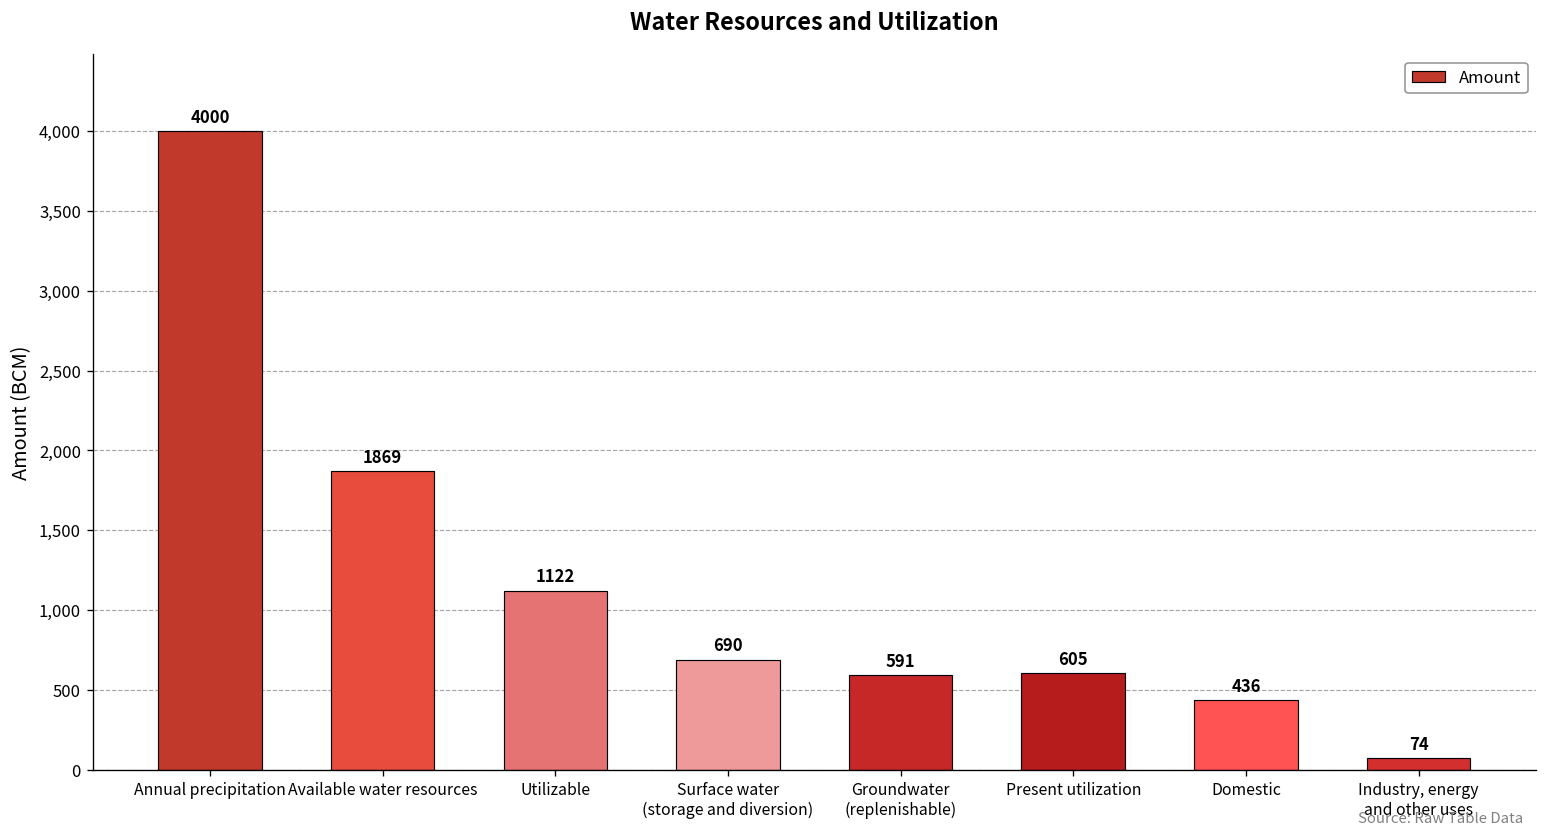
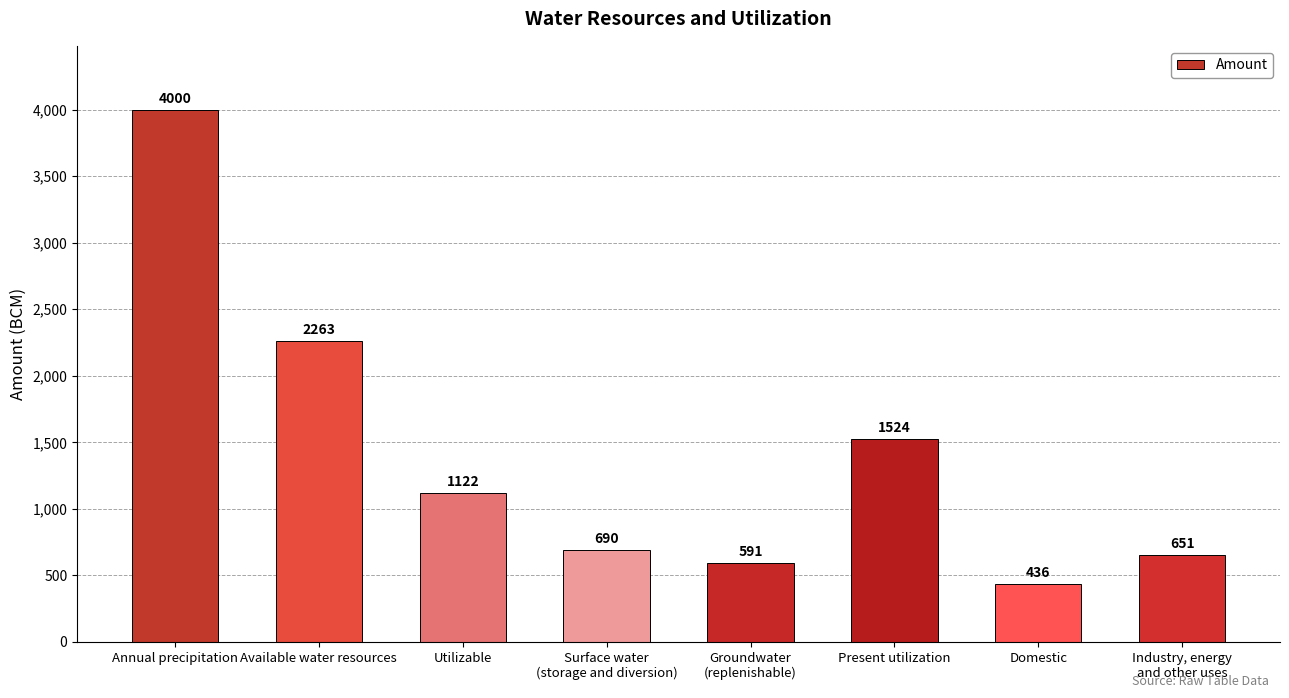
  {
    "Annual precipitation": 4000,
-   "Available water resources": 1869,
+   "Available water resources": 2263,
    "Utilizable": 1122,
    "Surface water (storage and diversion)": 690,
    "Groundwater (replenishable)": 591,
-   "Present utilization": 605,
+   "Present utilization": 1524,
    "Domestic": 436,
-   "Industry, energy and other uses": 74
+   "Industry, energy and other uses": 651
  }
